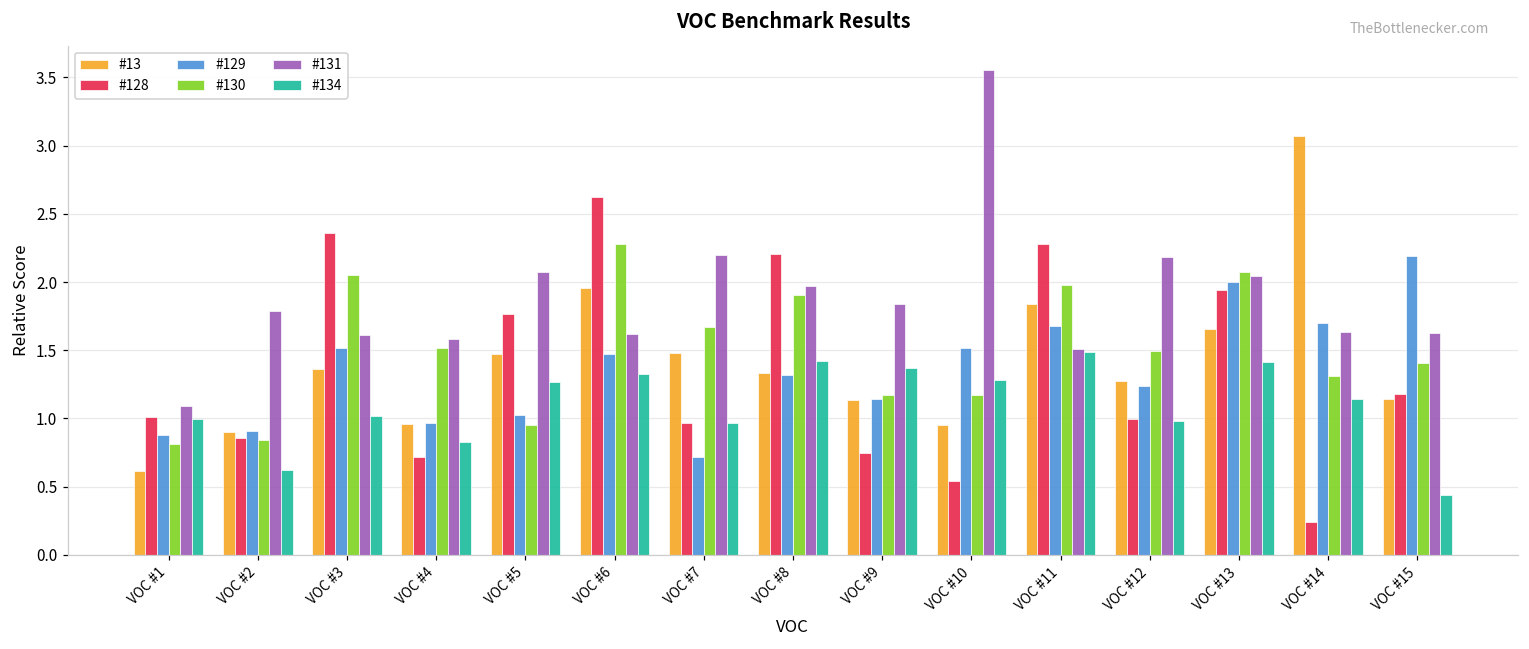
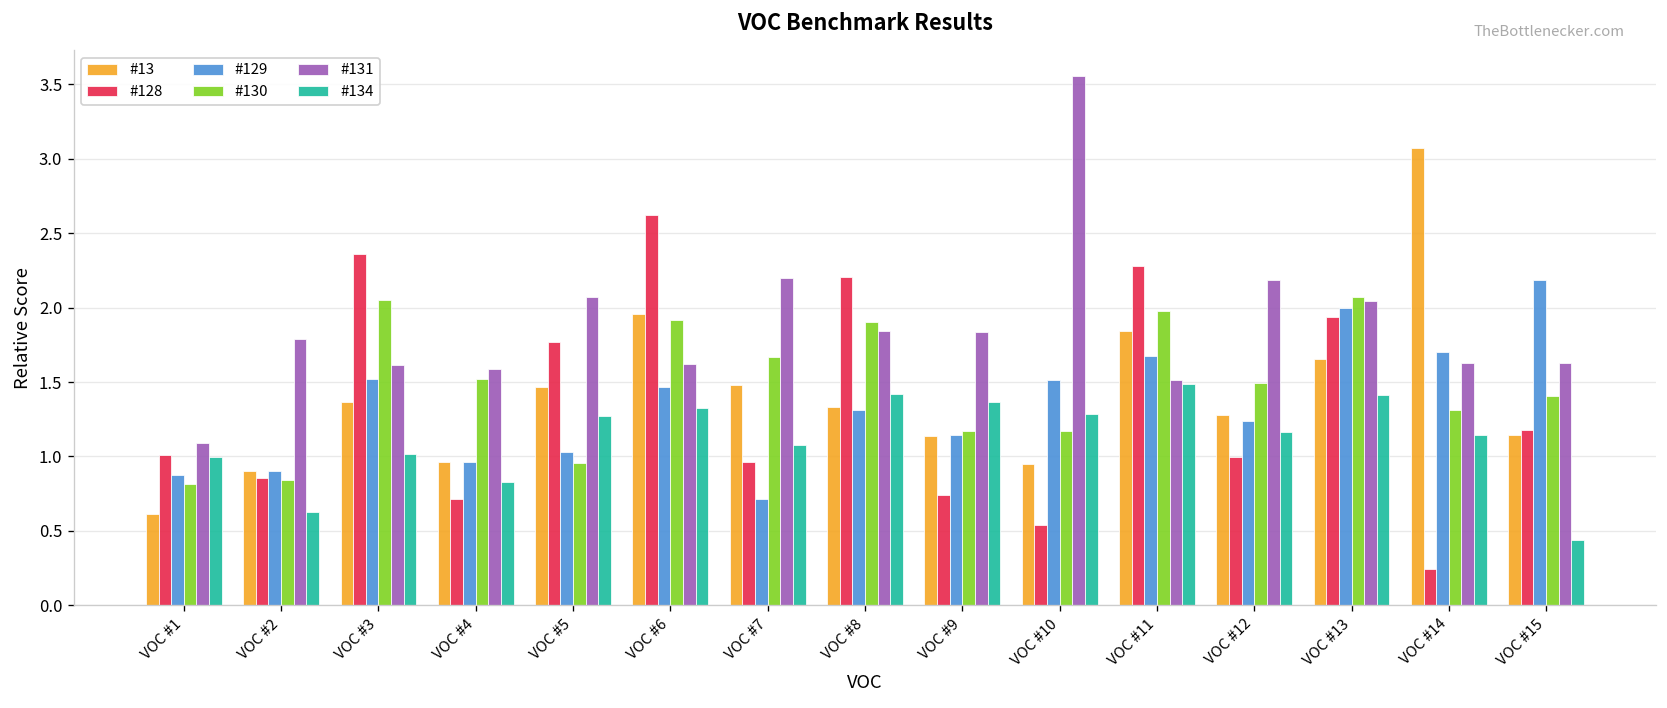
  {
    "#13": {
      "VOC #1": 0.62,
      "VOC #2": 0.90,
      "VOC #3": 1.37,
      "VOC #4": 0.96,
      "VOC #5": 1.47,
      "VOC #6": 1.96,
      "VOC #7": 1.48,
      "VOC #8": 1.33,
      "VOC #9": 1.14,
      "VOC #10": 0.95,
      "VOC #11": 1.84,
      "VOC #12": 1.28,
      "VOC #13": 1.66,
      "VOC #14": 3.07,
      "VOC #15": 1.14
    },
    "#128": {
      "VOC #1": 1.01,
      "VOC #2": 0.86,
      "VOC #3": 2.36,
      "VOC #4": 0.72,
      "VOC #5": 1.77,
      "VOC #6": 2.62,
      "VOC #7": 0.96,
      "VOC #8": 2.21,
      "VOC #9": 0.74,
      "VOC #10": 0.54,
      "VOC #11": 2.28,
      "VOC #12": 1.00,
      "VOC #13": 1.94,
      "VOC #14": 0.24,
      "VOC #15": 1.18
    },
    "#129": {
      "VOC #1": 0.88,
      "VOC #2": 0.90,
      "VOC #3": 1.52,
      "VOC #4": 0.96,
      "VOC #5": 1.03,
      "VOC #6": 1.47,
      "VOC #7": 0.72,
      "VOC #8": 1.32,
      "VOC #9": 1.14,
      "VOC #10": 1.51,
      "VOC #11": 1.68,
      "VOC #12": 1.24,
      "VOC #13": 2.00,
      "VOC #14": 1.70,
      "VOC #15": 2.19
    },
    "#130": {
      "VOC #1": 0.81,
      "VOC #2": 0.84,
      "VOC #3": 2.05,
      "VOC #4": 1.52,
      "VOC #5": 0.95,
-     "VOC #6": 2.28,
+     "VOC #6": 1.92,
      "VOC #7": 1.67,
      "VOC #8": 1.90,
      "VOC #9": 1.17,
      "VOC #10": 1.17,
      "VOC #11": 1.98,
      "VOC #12": 1.49,
      "VOC #13": 2.07,
      "VOC #14": 1.31,
      "VOC #15": 1.40
    },
    "#131": {
      "VOC #1": 1.09,
      "VOC #2": 1.79,
      "VOC #3": 1.61,
      "VOC #4": 1.58,
      "VOC #5": 2.07,
      "VOC #6": 1.62,
      "VOC #7": 2.20,
-     "VOC #8": 1.97,
+     "VOC #8": 1.84,
      "VOC #9": 1.84,
      "VOC #10": 3.55,
      "VOC #11": 1.51,
      "VOC #12": 2.18,
      "VOC #13": 2.05,
      "VOC #14": 1.63,
      "VOC #15": 1.63
    },
    "#134": {
      "VOC #1": 1.00,
      "VOC #2": 0.63,
      "VOC #3": 1.02,
      "VOC #4": 0.83,
      "VOC #5": 1.27,
      "VOC #6": 1.32,
-     "VOC #7": 0.97,
+     "VOC #7": 1.08,
      "VOC #8": 1.42,
      "VOC #9": 1.37,
      "VOC #10": 1.28,
      "VOC #11": 1.48,
-     "VOC #12": 0.98,
+     "VOC #12": 1.17,
      "VOC #13": 1.42,
      "VOC #14": 1.14,
      "VOC #15": 0.44
    }
  }
